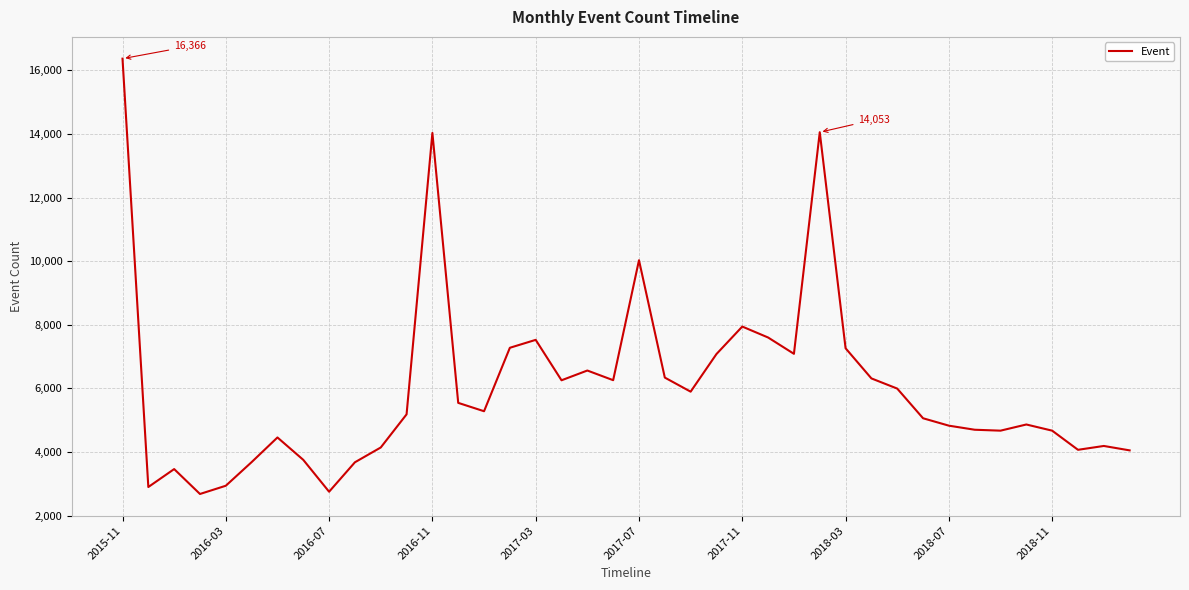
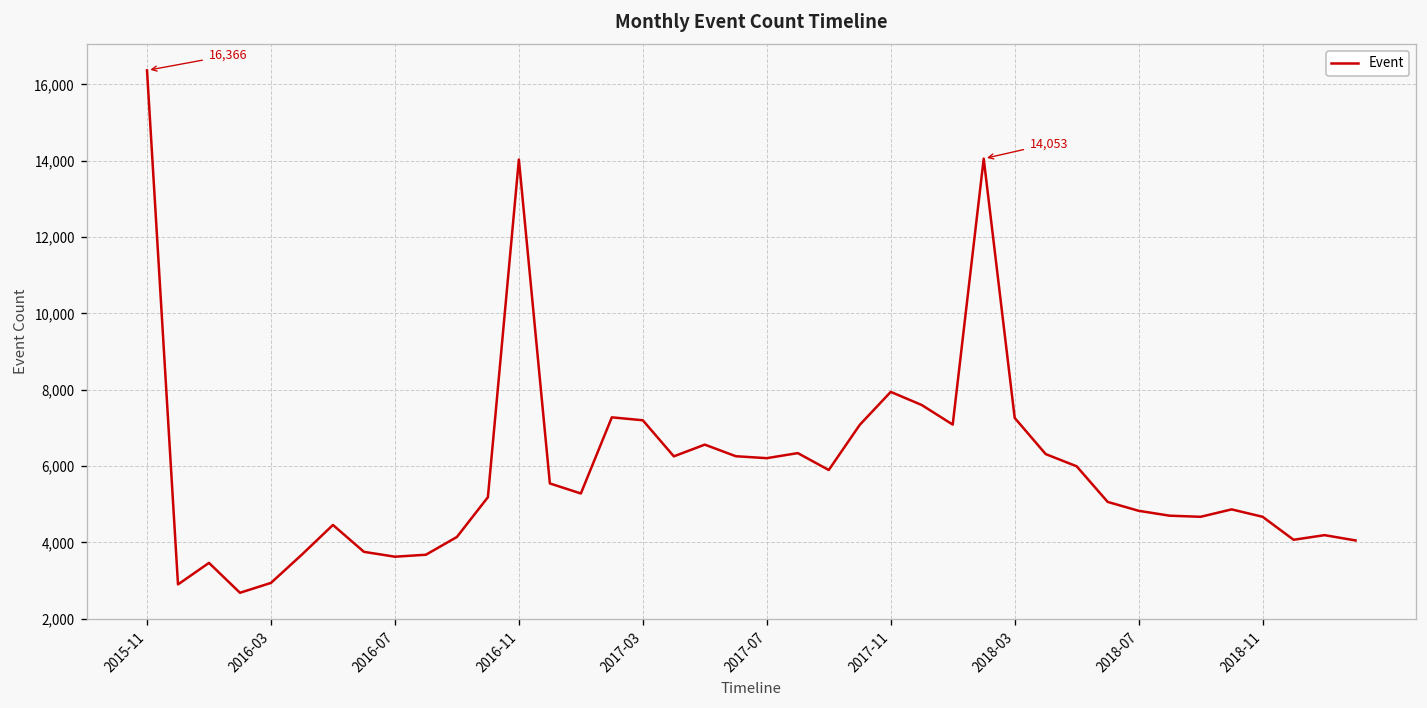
  {
    "2016-03": "2,900",
-   "2016-07": "2,700",
+   "2016-07": "3,600",
    "2016-11": "14,000",
-   "2017-03": "7,500",
-   "2017-07": "10,000",
+   "2017-03": "7,200",
+   "2017-07": "6,200",
    "2017-11": "7,900",
    "2018-03": "7,300",
    "2018-07": "4,800",
    "2018-11": "4,700"
  }
